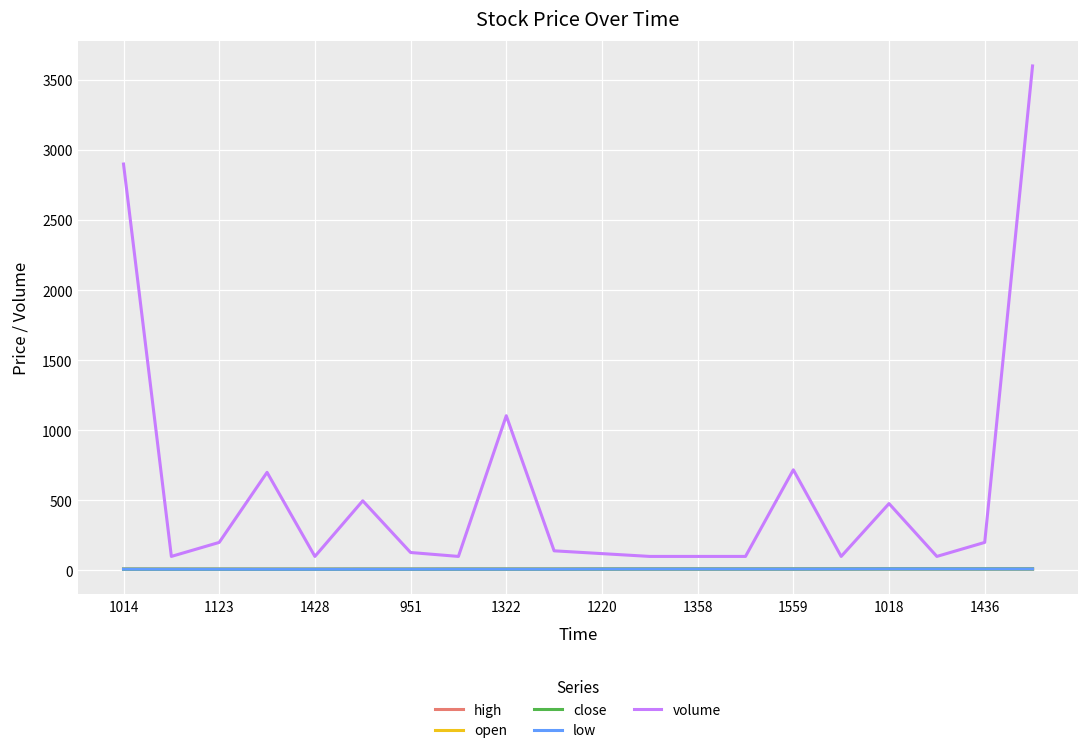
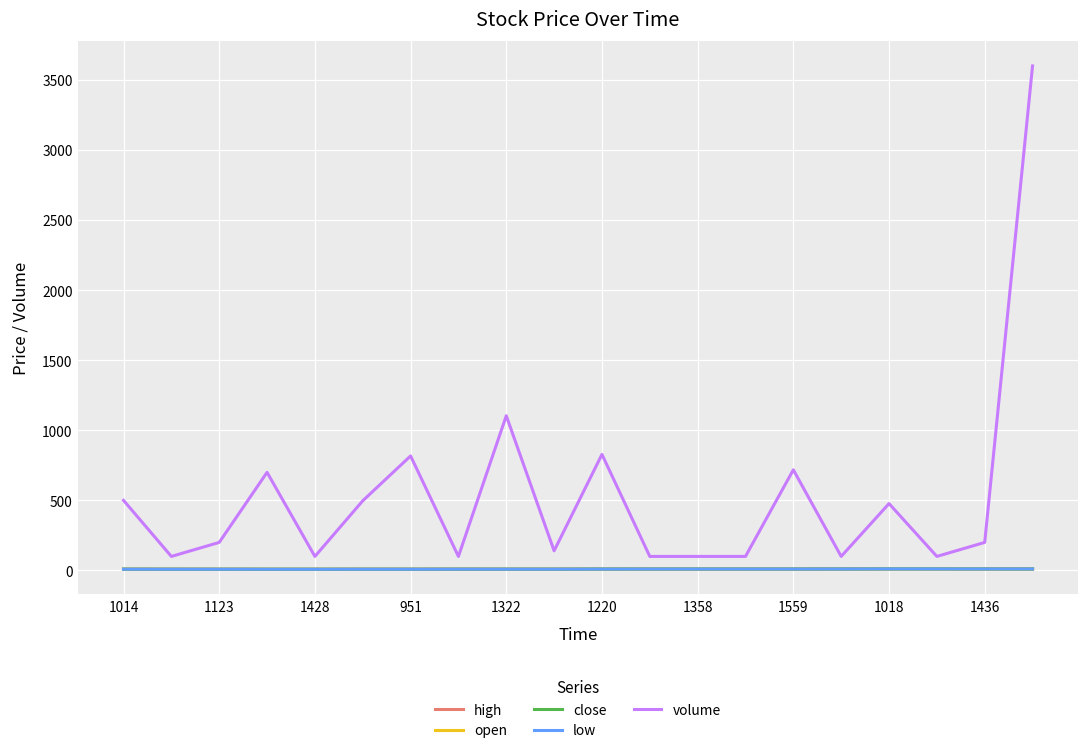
  {
    "low": {
      "1014": 10,
      "1123": 10,
      "1428": 10,
      "951": 10,
      "1322": 10,
      "1220": 10,
      "1358": 10,
      "1559": 10,
      "1018": 10,
      "1436": 10
    },
    "volume": {
-     "1014": 2900,
+     "1014": 500,
      "1123": 200,
      "1428": 100,
-     "951": 130,
+     "951": 820,
      "1322": 1100,
-     "1220": 120,
+     "1220": 830,
      "1358": 100,
      "1559": 720,
      "1018": 480,
      "1436": 200
    }
  }
